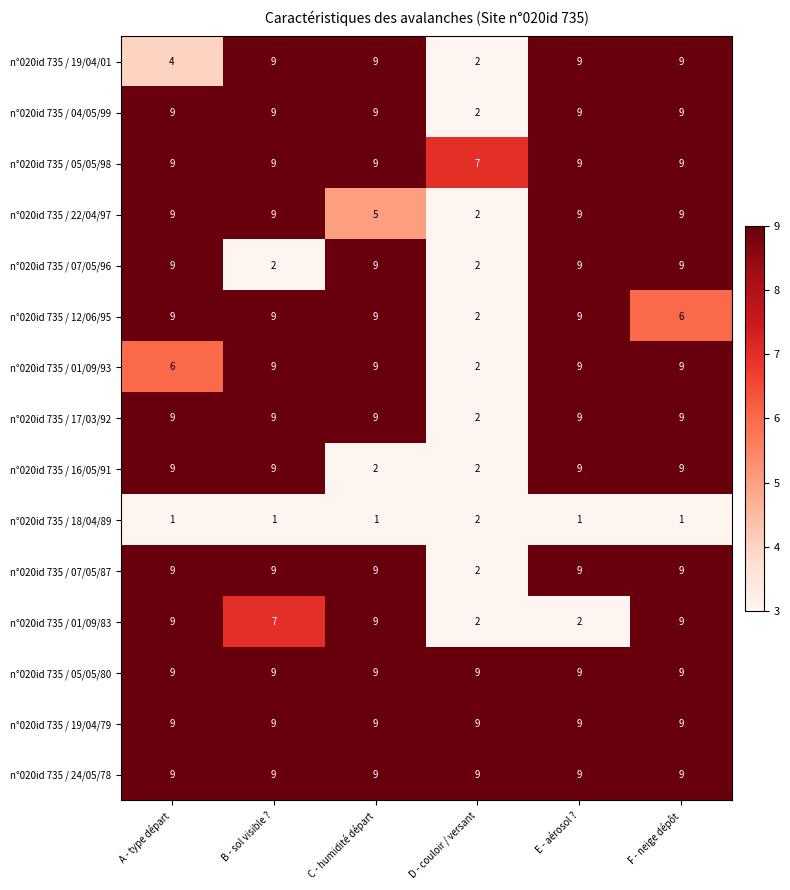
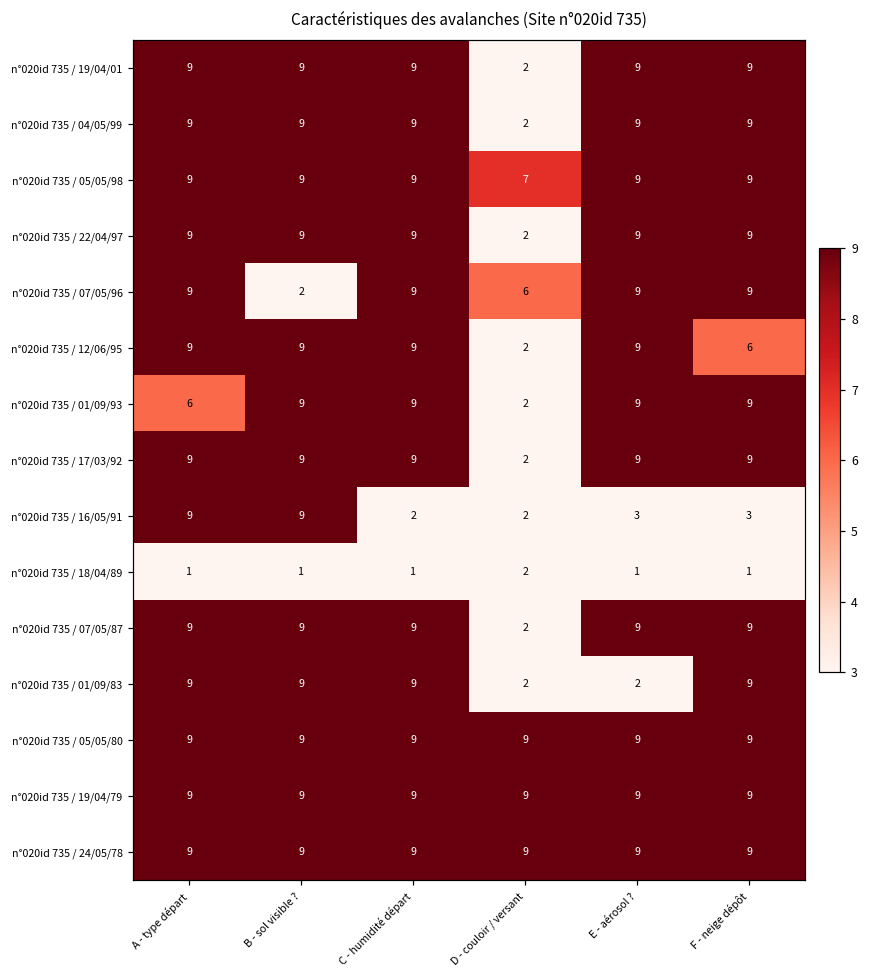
  {
    "n°020id 735 / 19/04/01": {
-     "A - type départ": 4,
+     "A - type départ": 9,
      "B - sol visible ?": 9,
      "C - humidité départ": 9,
      "D - couloir / versant": 2,
      "E - aérosol ?": 9,
      "F - neige dépôt": 9
    },
    "n°020id 735 / 04/05/99": {
      "A - type départ": 9,
      "B - sol visible ?": 9,
      "C - humidité départ": 9,
      "D - couloir / versant": 2,
      "E - aérosol ?": 9,
      "F - neige dépôt": 9
    },
    "n°020id 735 / 05/05/98": {
      "A - type départ": 9,
      "B - sol visible ?": 9,
      "C - humidité départ": 9,
      "D - couloir / versant": 7,
      "E - aérosol ?": 9,
      "F - neige dépôt": 9
    },
    "n°020id 735 / 22/04/97": {
      "A - type départ": 9,
      "B - sol visible ?": 9,
-     "C - humidité départ": 5,
+     "C - humidité départ": 9,
      "D - couloir / versant": 2,
      "E - aérosol ?": 9,
      "F - neige dépôt": 9
    },
    "n°020id 735 / 07/05/96": {
      "A - type départ": 9,
      "B - sol visible ?": 2,
      "C - humidité départ": 9,
-     "D - couloir / versant": 2,
+     "D - couloir / versant": 6,
      "E - aérosol ?": 9,
      "F - neige dépôt": 9
    },
    "n°020id 735 / 12/06/95": {
      "A - type départ": 9,
      "B - sol visible ?": 9,
      "C - humidité départ": 9,
      "D - couloir / versant": 2,
      "E - aérosol ?": 9,
      "F - neige dépôt": 6
    },
    "n°020id 735 / 01/09/93": {
      "A - type départ": 6,
      "B - sol visible ?": 9,
      "C - humidité départ": 9,
      "D - couloir / versant": 2,
      "E - aérosol ?": 9,
      "F - neige dépôt": 9
    },
    "n°020id 735 / 17/03/92": {
      "A - type départ": 9,
      "B - sol visible ?": 9,
      "C - humidité départ": 9,
      "D - couloir / versant": 2,
      "E - aérosol ?": 9,
      "F - neige dépôt": 9
    },
    "n°020id 735 / 16/05/91": {
      "A - type départ": 9,
      "B - sol visible ?": 9,
      "C - humidité départ": 2,
      "D - couloir / versant": 2,
-     "E - aérosol ?": 9,
-     "F - neige dépôt": 9
+     "E - aérosol ?": 3,
+     "F - neige dépôt": 3
    },
    "n°020id 735 / 18/04/89": {
      "A - type départ": 1,
      "B - sol visible ?": 1,
      "C - humidité départ": 1,
      "D - couloir / versant": 2,
      "E - aérosol ?": 1,
      "F - neige dépôt": 1
    },
    "n°020id 735 / 07/05/87": {
      "A - type départ": 9,
      "B - sol visible ?": 9,
      "C - humidité départ": 9,
      "D - couloir / versant": 2,
      "E - aérosol ?": 9,
      "F - neige dépôt": 9
    },
    "n°020id 735 / 01/09/83": {
      "A - type départ": 9,
-     "B - sol visible ?": 7,
+     "B - sol visible ?": 9,
      "C - humidité départ": 9,
      "D - couloir / versant": 2,
      "E - aérosol ?": 2,
      "F - neige dépôt": 9
    },
    "n°020id 735 / 05/05/80": {
      "A - type départ": 9,
      "B - sol visible ?": 9,
      "C - humidité départ": 9,
      "D - couloir / versant": 9,
      "E - aérosol ?": 9,
      "F - neige dépôt": 9
    },
    "n°020id 735 / 19/04/79": {
      "A - type départ": 9,
      "B - sol visible ?": 9,
      "C - humidité départ": 9,
      "D - couloir / versant": 9,
      "E - aérosol ?": 9,
      "F - neige dépôt": 9
    },
    "n°020id 735 / 24/05/78": {
      "A - type départ": 9,
      "B - sol visible ?": 9,
      "C - humidité départ": 9,
      "D - couloir / versant": 9,
      "E - aérosol ?": 9,
      "F - neige dépôt": 9
    }
  }
